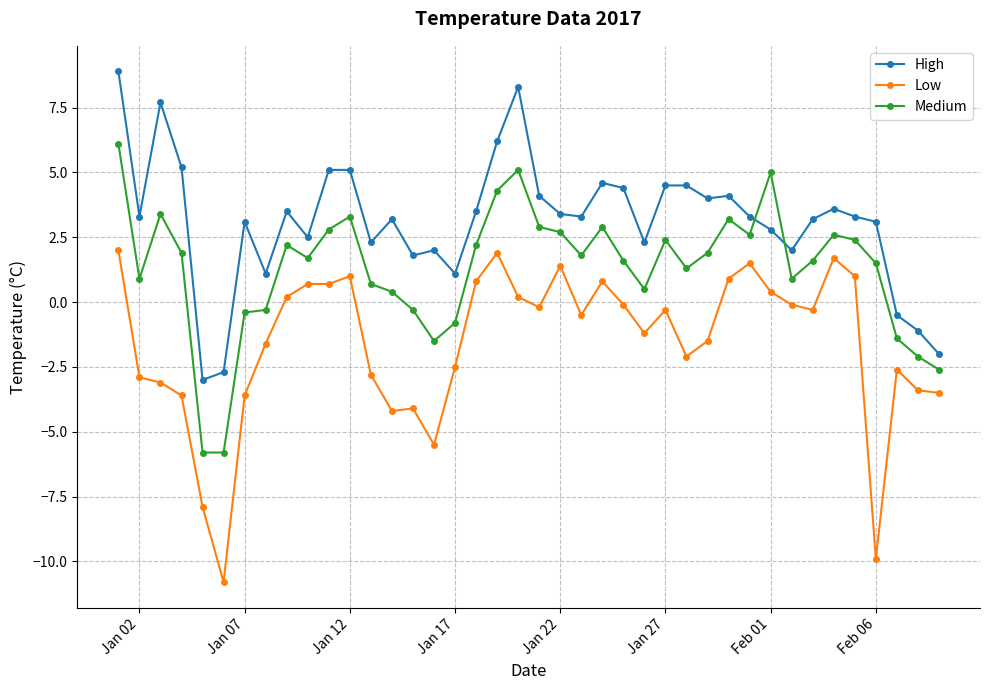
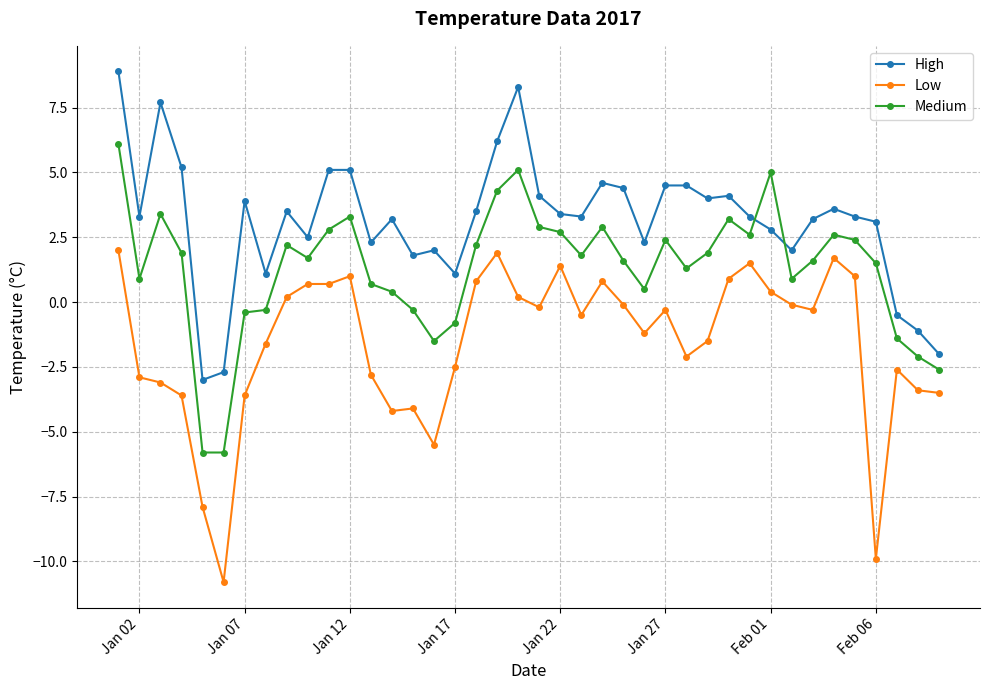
  {
    "High": {
      "Jan 02": 3.3,
-     "Jan 07": 3.1,
+     "Jan 07": 3.9,
      "Jan 12": 5.1,
      "Jan 17": 1.1,
      "Jan 22": 3.4,
      "Jan 27": 4.5,
      "Feb 01": 2.8,
      "Feb 06": 3.1
    },
    "Low": {
      "Jan 02": -2.9,
      "Jan 07": -3.6,
      "Jan 12": 1.0,
      "Jan 17": -2.5,
      "Jan 22": 1.4,
      "Jan 27": -0.3,
      "Feb 01": 0.4,
      "Feb 06": -9.9
    },
    "Medium": {
      "Jan 02": 0.9,
      "Jan 07": -0.4,
      "Jan 12": 3.3,
      "Jan 17": -0.8,
      "Jan 22": 2.7,
      "Jan 27": 2.4,
      "Feb 01": 5.0,
      "Feb 06": 1.5
    }
  }
